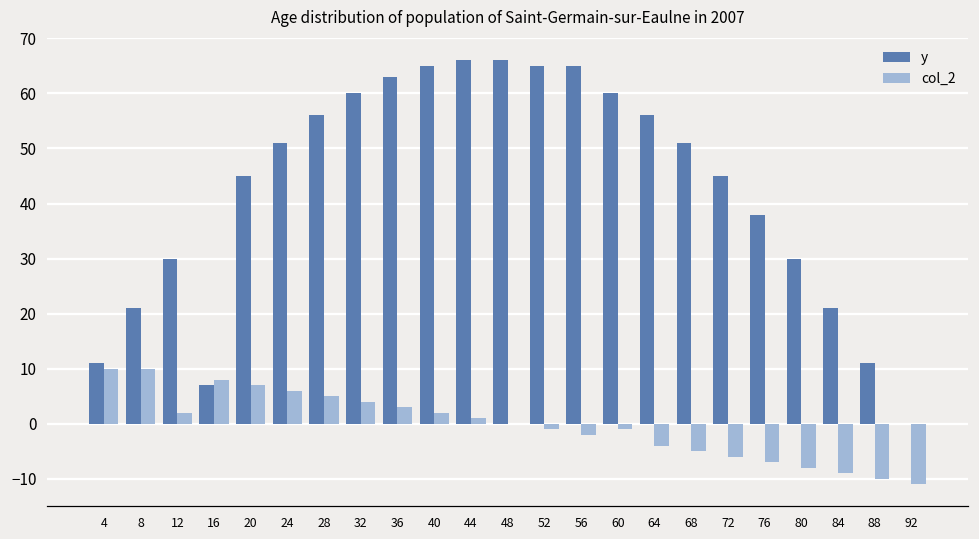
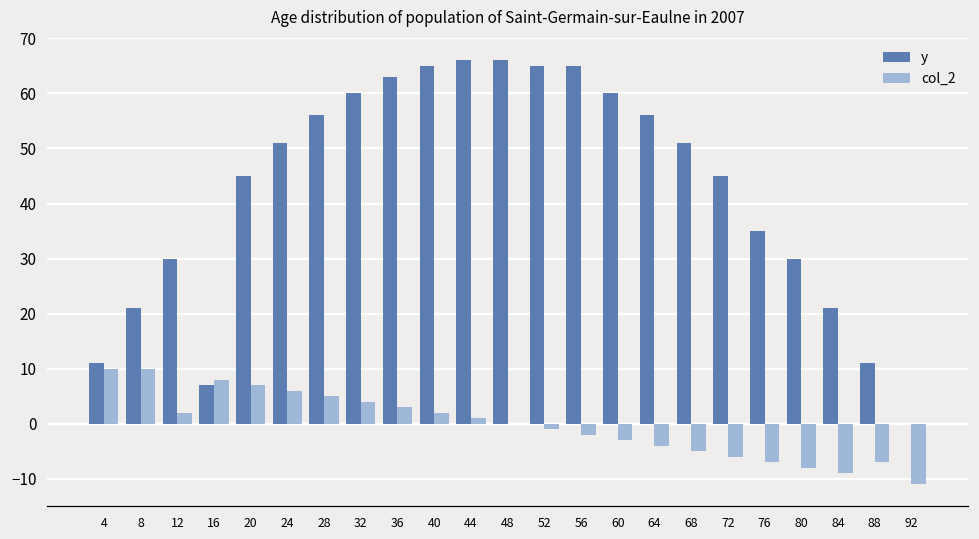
  {
    "y": {
      "4": 11,
      "8": 21,
      "12": 30,
      "16": 7,
      "20": 45,
      "24": 51,
      "28": 56,
      "32": 60,
      "36": 63,
      "40": 65,
      "44": 66,
      "48": 66,
      "52": 65,
      "56": 65,
      "60": 60,
      "64": 56,
      "68": 51,
      "72": 45,
-     "76": 38,
+     "76": 35,
      "80": 30,
      "84": 21,
      "88": 11,
      "92": 0
    },
    "col_2": {
      "4": 10,
      "8": 10,
      "12": 2,
      "16": 8,
      "20": 7,
      "24": 6,
      "28": 5,
      "32": 4,
      "36": 3,
      "40": 2,
      "44": 1,
      "48": 0,
      "52": -1,
      "56": -2,
-     "60": -1,
+     "60": -3,
      "64": -4,
      "68": -5,
      "72": -6,
      "76": -7,
      "80": -8,
      "84": -9,
-     "88": -10,
+     "88": -7,
      "92": -11
    }
  }
